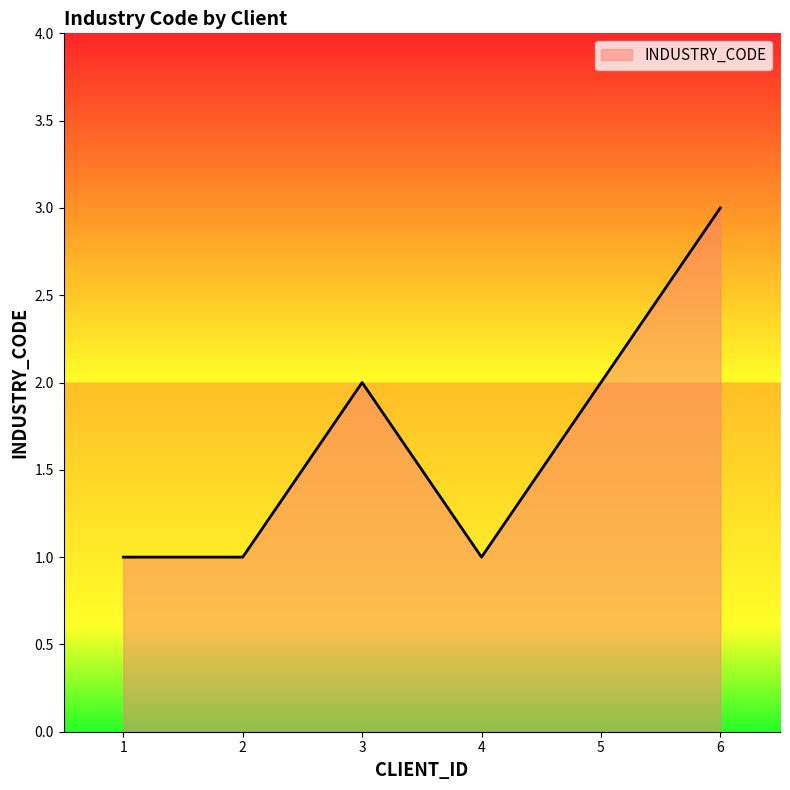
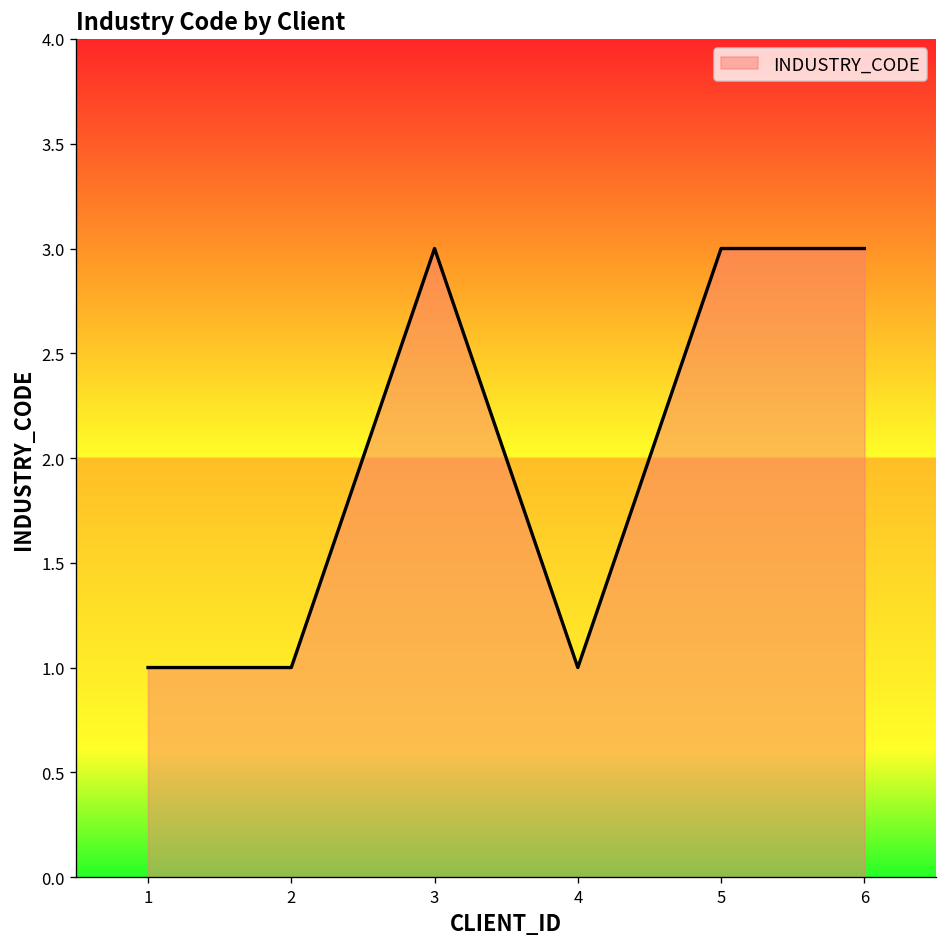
  {
    "1": 1,
    "2": 1,
-   "3": 2,
+   "3": 3,
    "4": 1,
-   "5": 2,
+   "5": 3,
    "6": 3
  }
